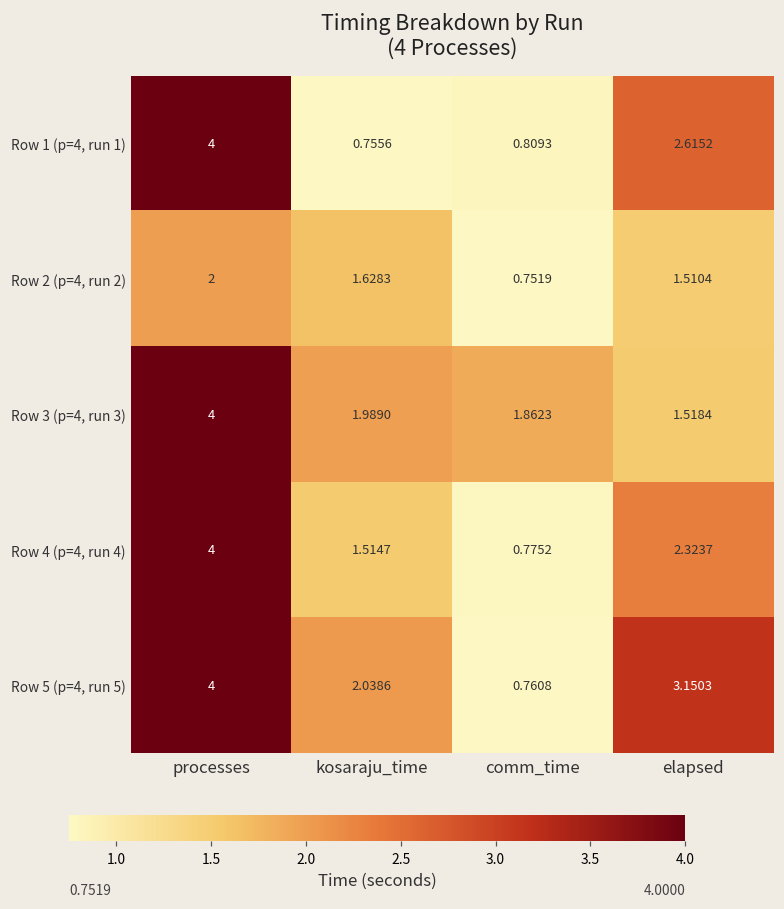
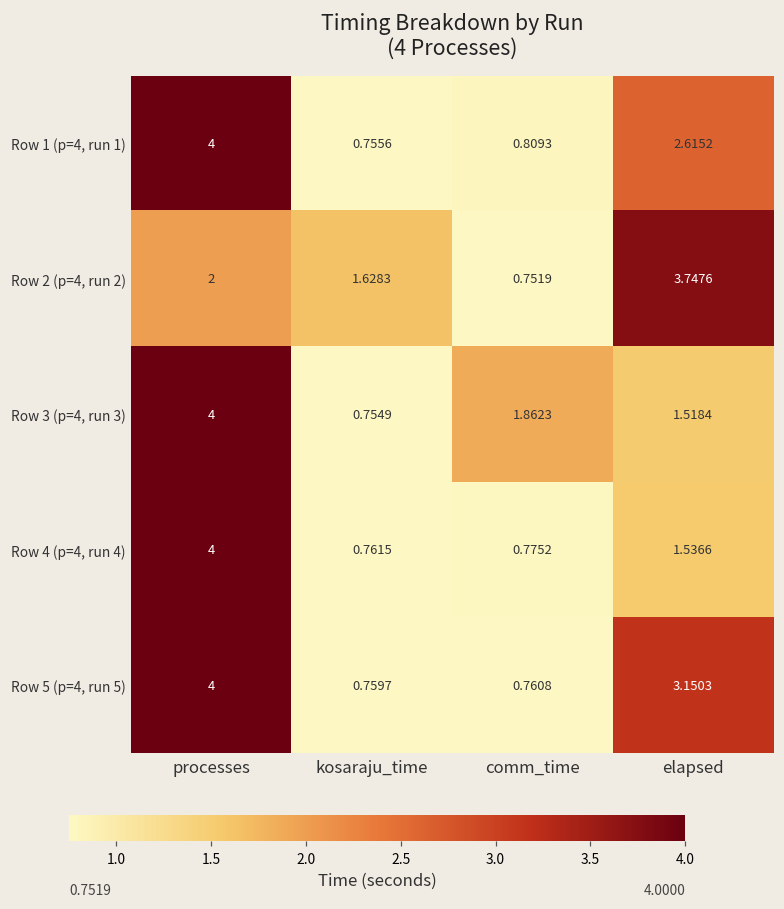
  {
    "Row 1 (p=4, run 1)": {
      "processes": 4,
      "kosaraju_time": 0.7556,
      "comm_time": 0.8093,
      "elapsed": 2.6152
    },
    "Row 2 (p=4, run 2)": {
      "processes": 2,
      "kosaraju_time": 1.6283,
      "comm_time": 0.7519,
-     "elapsed": 1.5104
+     "elapsed": 3.7476
    },
    "Row 3 (p=4, run 3)": {
      "processes": 4,
-     "kosaraju_time": 1.9890,
+     "kosaraju_time": 0.7549,
      "comm_time": 1.8623,
      "elapsed": 1.5184
    },
    "Row 4 (p=4, run 4)": {
      "processes": 4,
-     "kosaraju_time": 1.5147,
+     "kosaraju_time": 0.7615,
      "comm_time": 0.7752,
-     "elapsed": 2.3237
+     "elapsed": 1.5366
    },
    "Row 5 (p=4, run 5)": {
      "processes": 4,
-     "kosaraju_time": 2.0386,
+     "kosaraju_time": 0.7597,
      "comm_time": 0.7608,
      "elapsed": 3.1503
    }
  }
